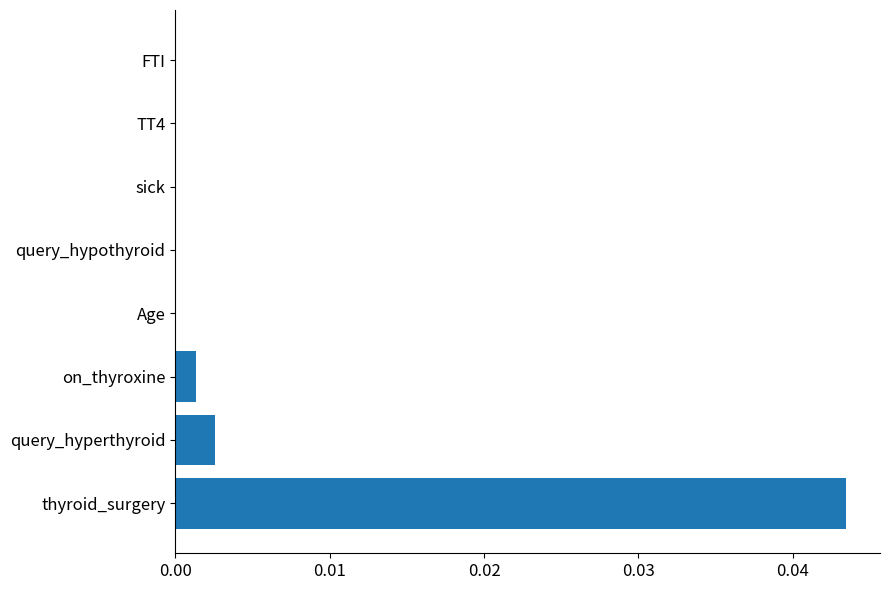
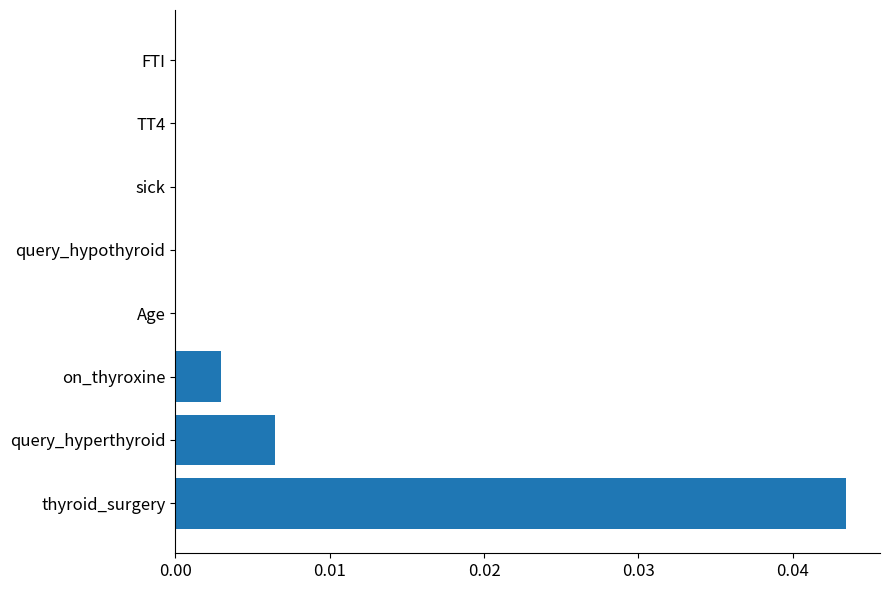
  {
    "FTI": 0.0000,
    "TT4": 0.0000,
    "sick": 0.0000,
    "query_hypothyroid": 0.0000,
    "Age": 0.0000,
-   "on_thyroxine": 0.0014,
-   "query_hyperthyroid": 0.0026,
+   "on_thyroxine": 0.0030,
+   "query_hyperthyroid": 0.0065,
    "thyroid_surgery": 0.0435
  }
